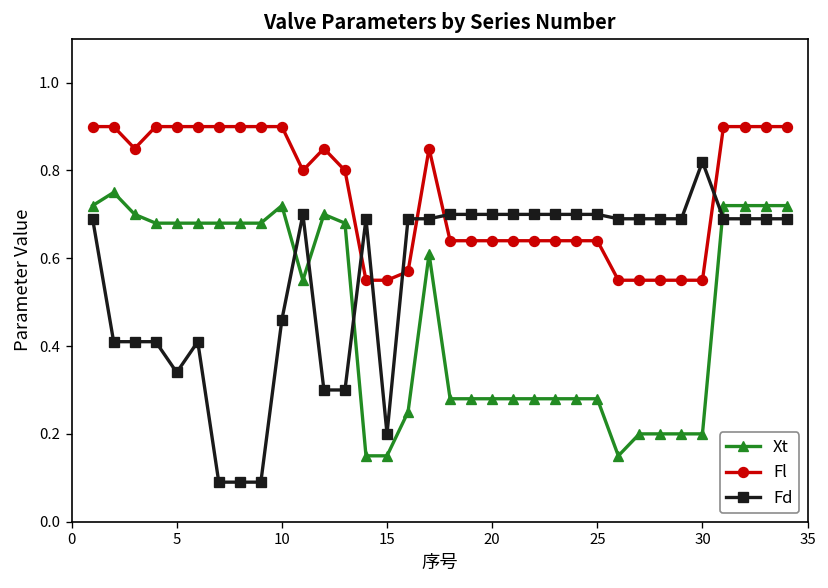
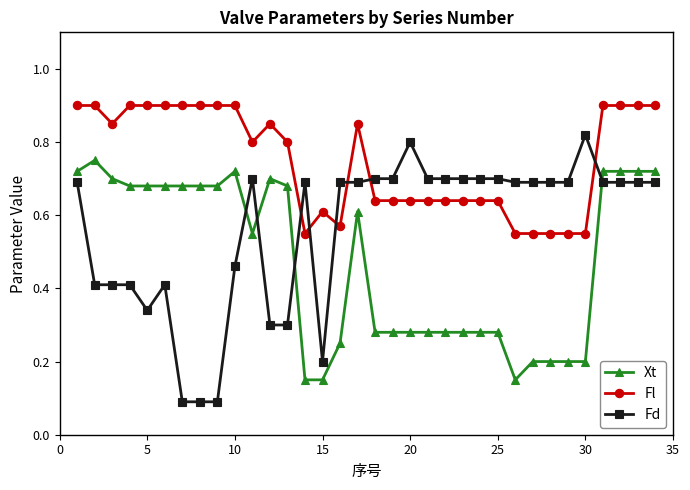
  {
    "Xt": {
      "5": 0.68,
      "10": 0.72,
      "15": 0.15,
      "20": 0.28,
      "25": 0.28,
      "30": 0.20
    },
    "Fl": {
      "5": 0.90,
      "10": 0.90,
-     "15": 0.55,
+     "15": 0.61,
      "20": 0.64,
      "25": 0.64,
      "30": 0.55
    },
    "Fd": {
      "5": 0.34,
      "10": 0.46,
      "15": 0.2,
-     "20": 0.7,
+     "20": 0.8,
      "25": 0.7,
      "30": 0.82
    }
  }
